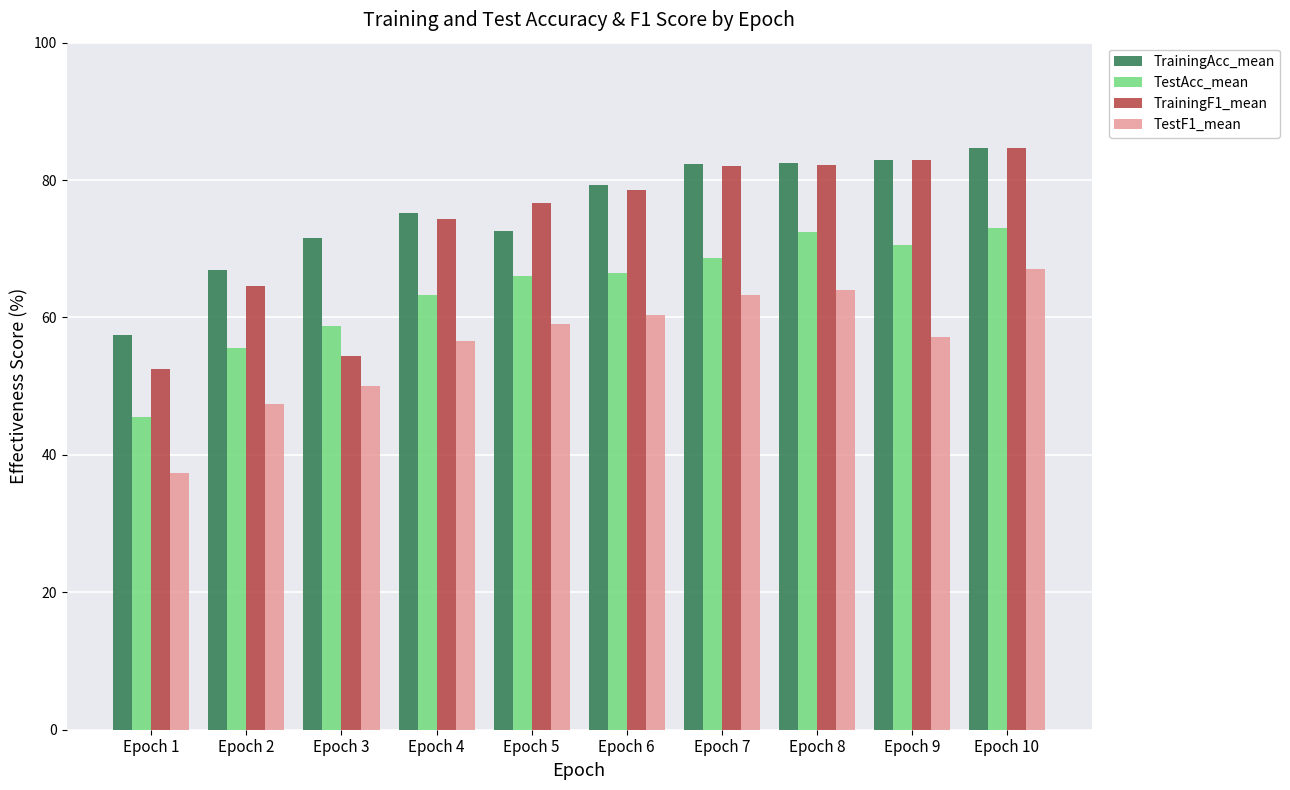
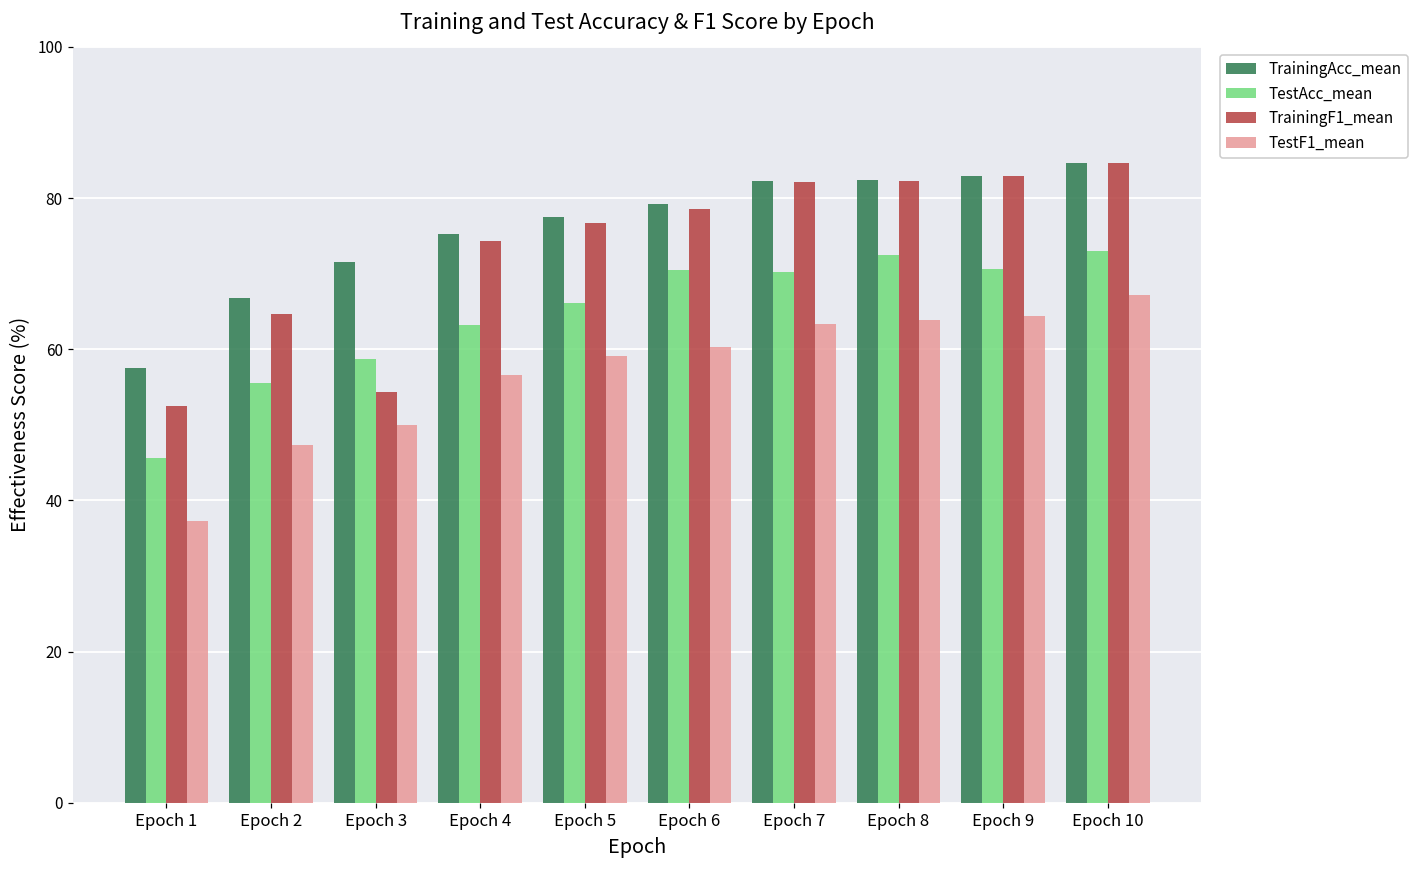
  {
    "TrainingAcc_mean": {
      "Epoch 1": 57,
      "Epoch 2": 67,
      "Epoch 3": 72,
      "Epoch 4": 75,
-     "Epoch 5": 73,
+     "Epoch 5": 77,
      "Epoch 6": 79,
      "Epoch 7": 82,
      "Epoch 8": 82,
      "Epoch 9": 83,
      "Epoch 10": 85
    },
    "TestAcc_mean": {
      "Epoch 1": 46,
      "Epoch 2": 56,
      "Epoch 3": 59,
      "Epoch 4": 63,
      "Epoch 5": 66,
-     "Epoch 6": 66,
-     "Epoch 7": 69,
+     "Epoch 6": 70,
+     "Epoch 7": 70,
      "Epoch 8": 72,
      "Epoch 9": 71,
      "Epoch 10": 73
    },
    "TrainingF1_mean": {
      "Epoch 1": 52,
      "Epoch 2": 65,
      "Epoch 3": 54,
      "Epoch 4": 74,
      "Epoch 5": 77,
      "Epoch 6": 79,
      "Epoch 7": 82,
      "Epoch 8": 82,
      "Epoch 9": 83,
      "Epoch 10": 85
    },
    "TestF1_mean": {
      "Epoch 1": 37,
      "Epoch 2": 47,
      "Epoch 3": 50,
      "Epoch 4": 57,
      "Epoch 5": 59,
      "Epoch 6": 60,
      "Epoch 7": 63,
      "Epoch 8": 64,
-     "Epoch 9": 57,
+     "Epoch 9": 64,
      "Epoch 10": 67
    }
  }
